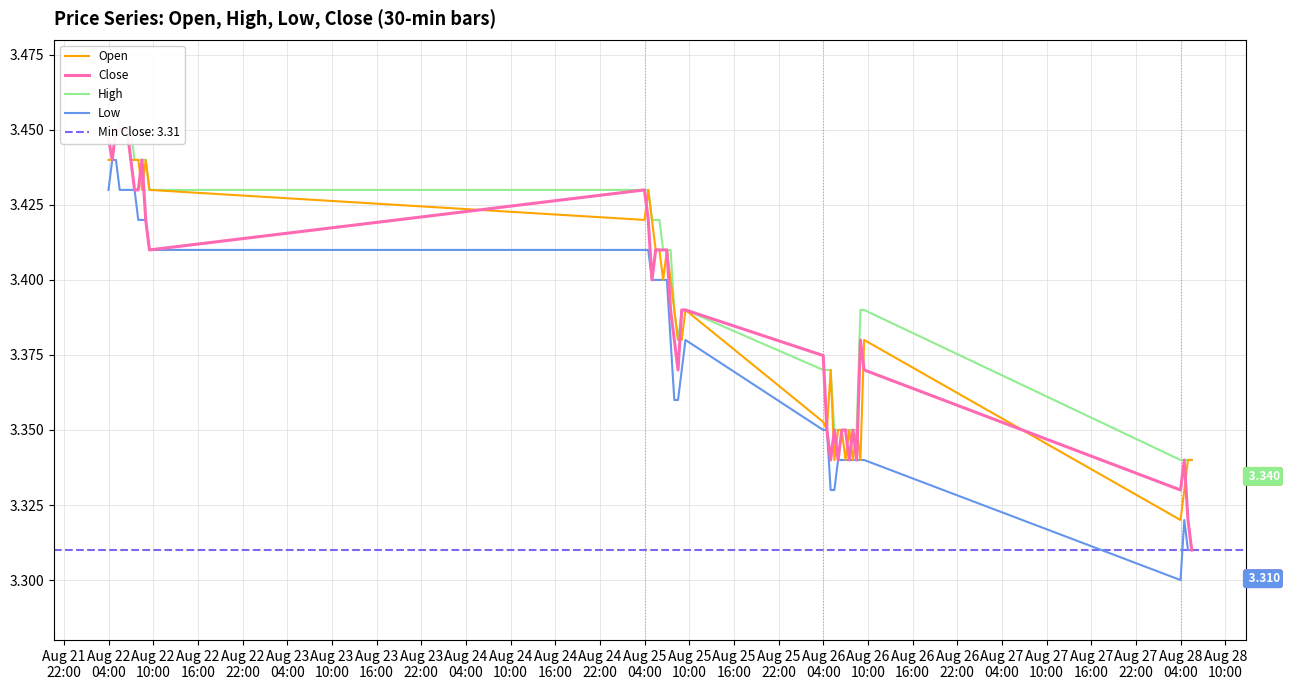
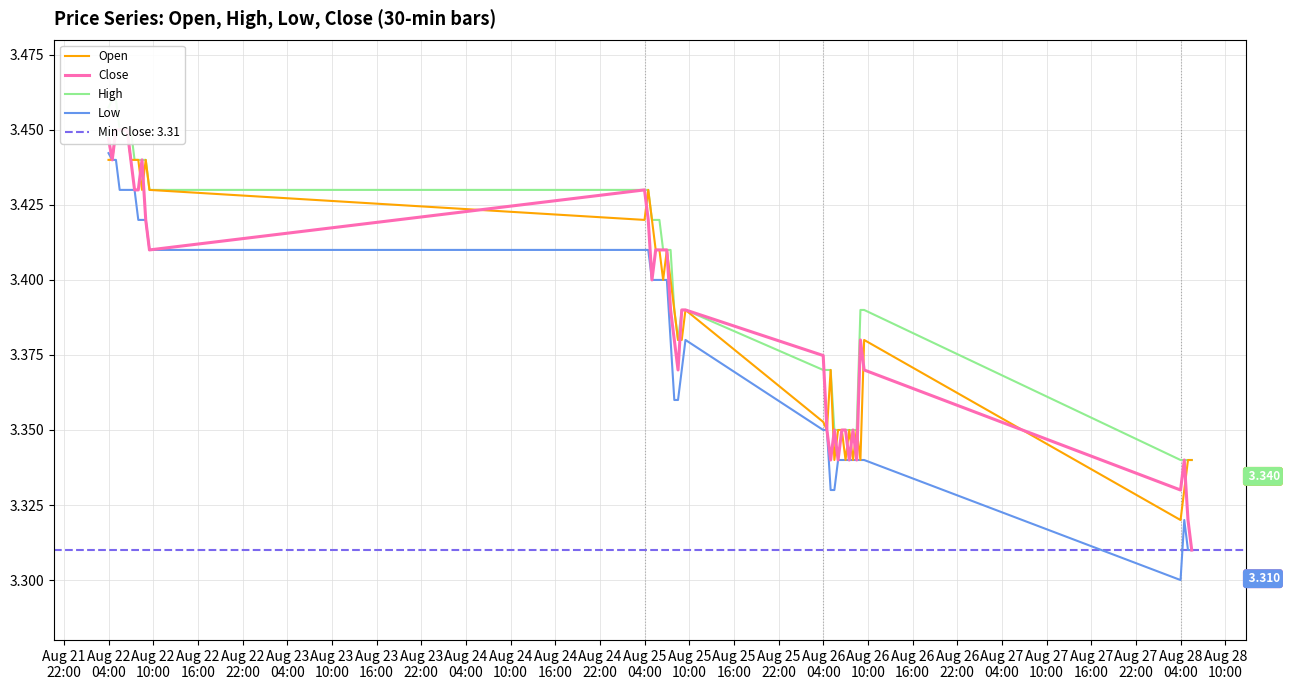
  {
    "Open": {
      "Aug 22 04:00": 3.440,
      "Aug 25 04:00": 3.420,
      "Aug 26 04:00": 3.353,
      "Aug 28 04:00": 3.320
    },
    "Close": {
      "Aug 26 04:00": 3.375,
      "Aug 28 04:00": 3.330
    },
    "High": {
      "Aug 26 04:00": 3.370,
      "Aug 28 04:00": 3.340
    },
    "Low": {
-     "Aug 22 04:00": 3.430,
+     "Aug 22 04:00": 3.442,
      "Aug 25 04:00": 3.410,
      "Aug 26 04:00": 3.350,
      "Aug 28 04:00": 3.300
    }
  }
